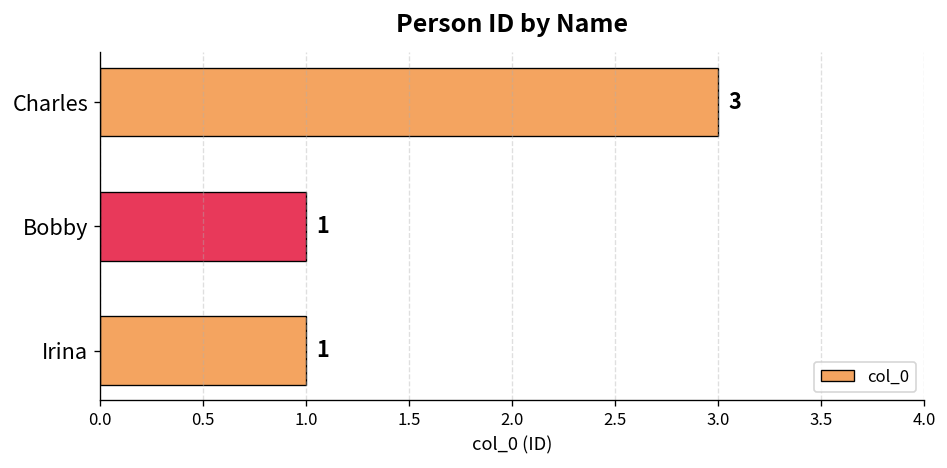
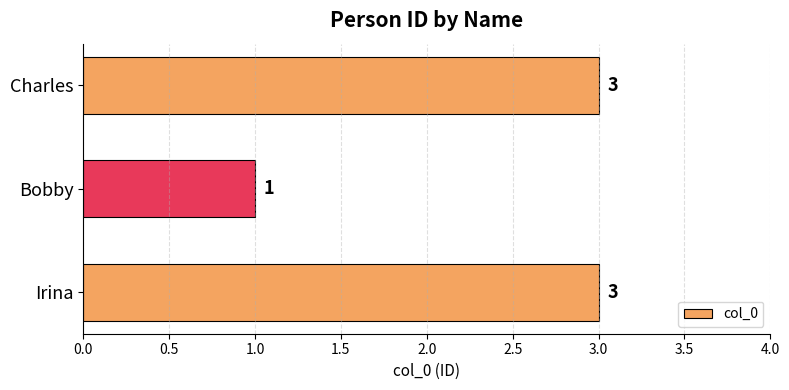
  {
    "Charles": 3,
    "Bobby": 1,
-   "Irina": 1
+   "Irina": 3
  }
